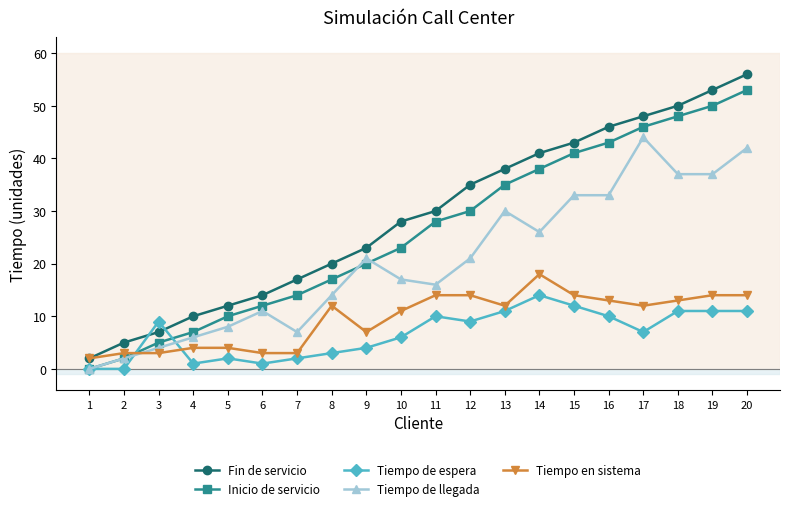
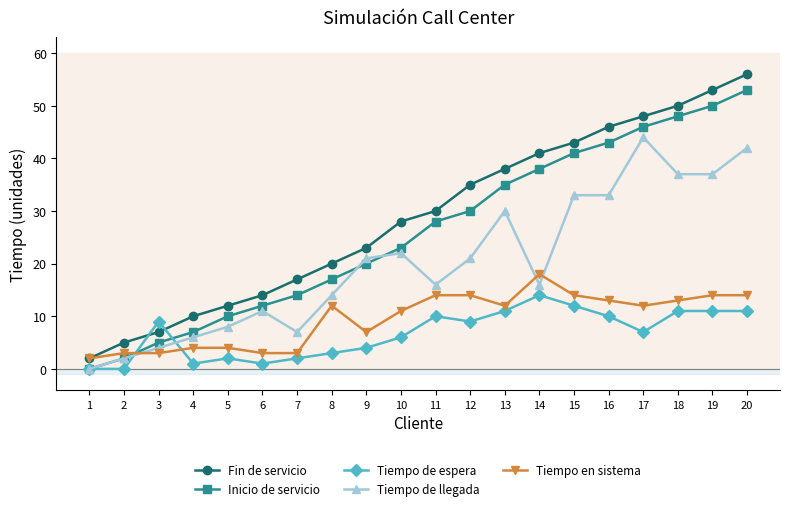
  {
    "Tiempo de espera": {
      "2": 0,
      "3": 9,
      "4": 1,
      "5": 2,
      "6": 1,
      "7": 2,
      "8": 3,
      "9": 4,
      "10": 6,
      "11": 10,
      "12": 9,
      "13": 11,
      "14": 14,
      "15": 12,
      "16": 10,
      "17": 7,
      "18": 11,
      "19": 11,
      "20": 11
    },
    "Tiempo de llegada": {
      "3": 4,
      "4": 6,
      "5": 8,
      "6": 11,
      "7": 7,
      "8": 14,
      "9": 21,
-     "10": 17,
+     "10": 22,
      "11": 16,
      "12": 21,
      "13": 30,
-     "14": 26,
+     "14": 16,
      "15": 33,
      "16": 33,
      "17": 44,
      "18": 37,
      "19": 37,
      "20": 42
    },
    "Tiempo en sistema": {
      "2": 3,
      "3": 3,
      "4": 4,
      "5": 4,
      "6": 3,
      "7": 3,
      "8": 12,
      "9": 7,
      "10": 11,
      "11": 14,
      "12": 14,
      "13": 12,
      "14": 18,
      "15": 14,
      "16": 13,
      "17": 12,
      "18": 13,
      "19": 14,
      "20": 14
    }
  }
